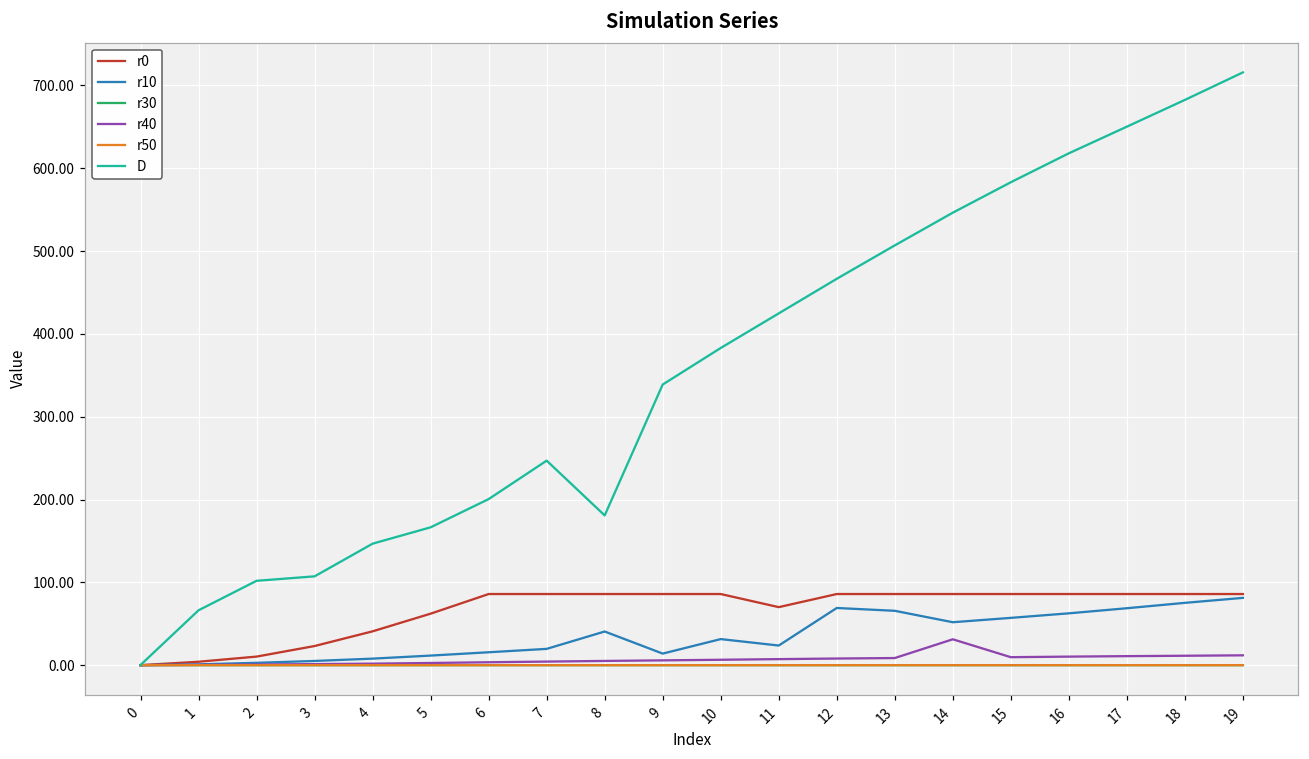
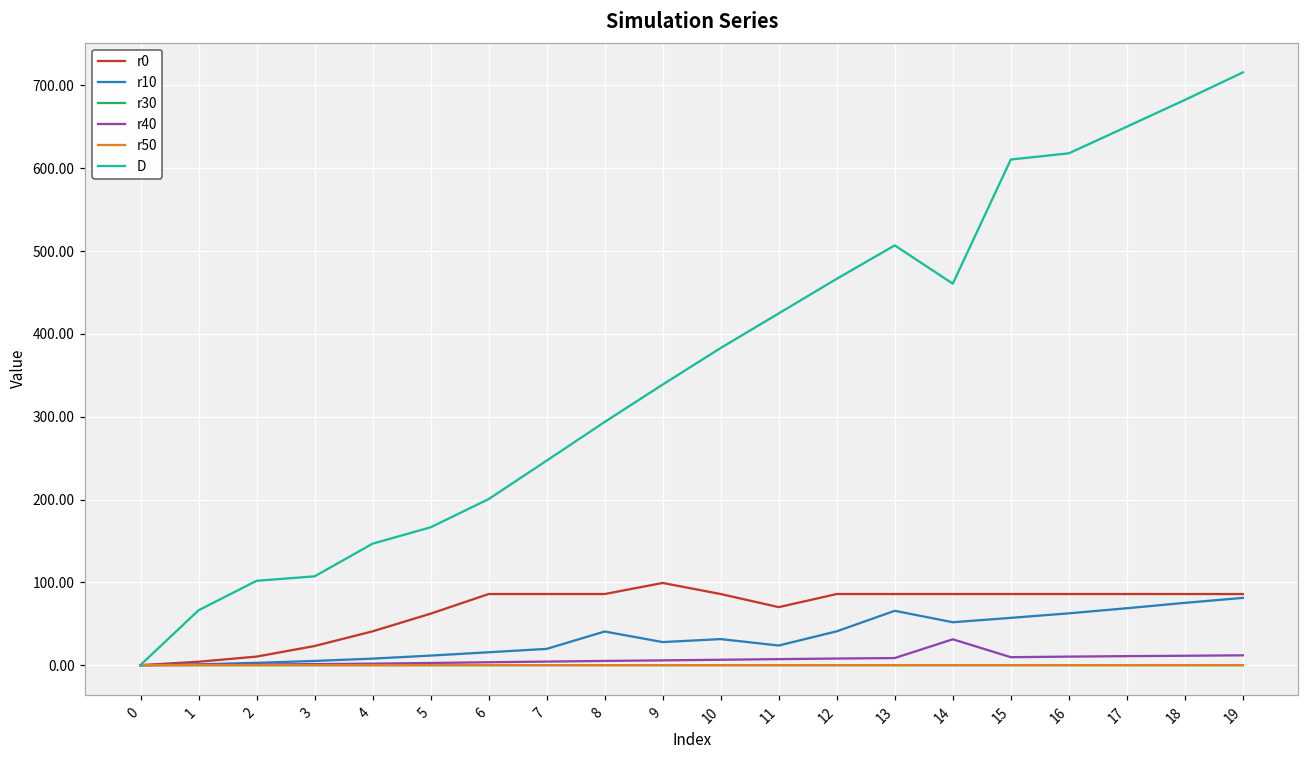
  {
    "r0": {
      "2": 10,
      "3": 20,
      "4": 40,
      "5": 60,
      "6": 90,
      "7": 90,
      "8": 90,
-     "9": 90,
+     "9": 100,
      "10": 90,
      "11": 70,
      "12": 90,
      "13": 90,
      "14": 90,
      "15": 90,
      "16": 90,
      "17": 90,
      "18": 90,
      "19": 90
    },
    "r10": {
      "3": 10,
      "4": 10,
      "5": 10,
      "6": 20,
      "7": 20,
      "8": 40,
-     "9": 10,
+     "9": 30,
      "10": 30,
      "11": 20,
-     "12": 70,
+     "12": 40,
      "13": 70,
      "14": 50,
      "15": 60,
      "16": 60,
      "17": 70,
      "18": 80,
      "19": 80
    },
    "r50": {
      "6": 0,
      "7": 0,
      "8": 0,
      "9": 0,
      "10": 0,
      "11": 0,
      "12": 0,
      "13": 0,
      "14": 0,
      "15": 0,
      "16": 0,
      "17": 0,
      "18": 0,
      "19": 0
    },
    "r40": {
      "6": 0,
      "7": 0,
      "8": 10,
      "9": 10,
      "10": 10,
      "11": 10,
      "12": 10,
      "13": 10,
      "14": 30,
      "15": 10,
      "16": 10,
      "17": 10,
      "18": 10,
      "19": 10
    },
    "D": {
      "1": 70,
      "2": 100,
      "3": 110,
      "4": 150,
      "5": 170,
      "6": 200,
      "7": 250,
-     "8": 180,
+     "8": 290,
      "9": 340,
      "10": 380,
      "11": 420,
      "12": 470,
      "13": 510,
-     "14": 550,
-     "15": 580,
+     "14": 460,
+     "15": 610,
      "16": 620,
      "17": 650,
      "18": 680,
      "19": 720
    }
  }
